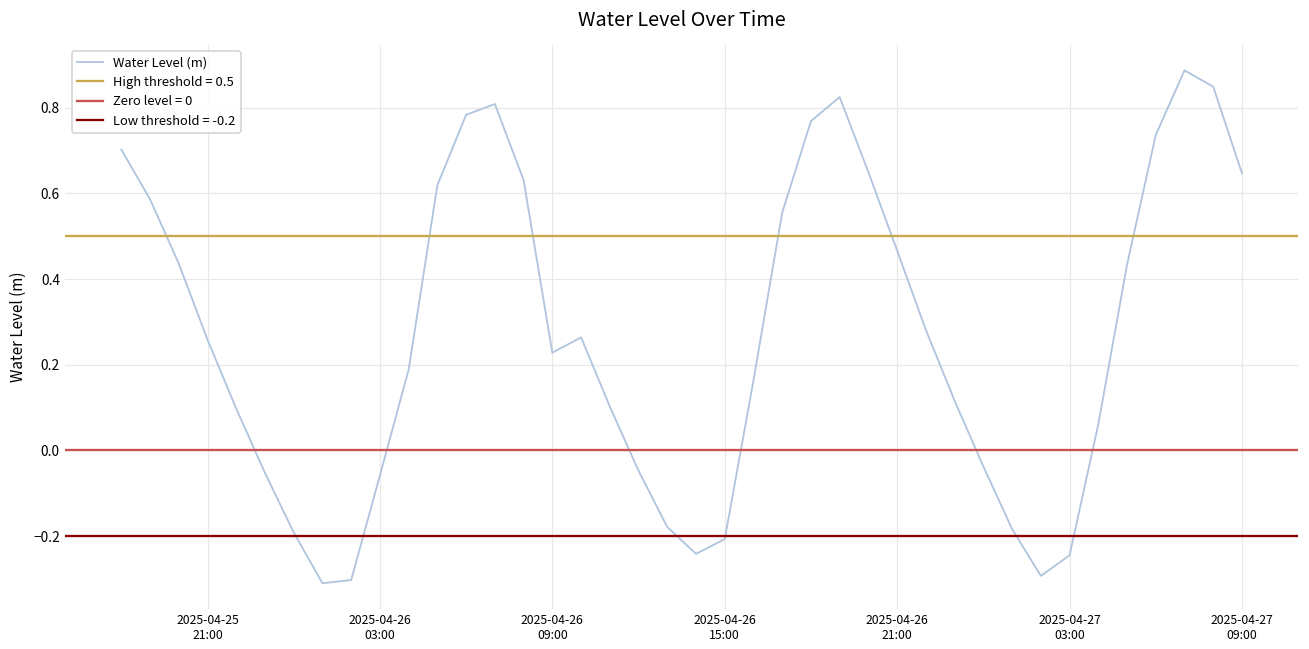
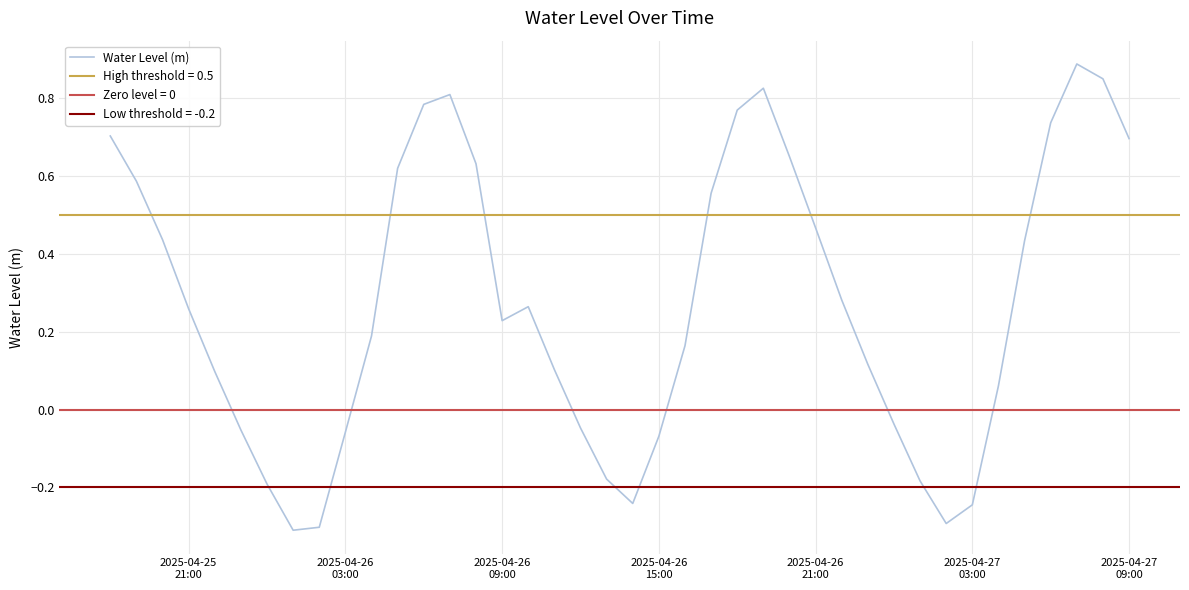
  {
    "2025-04-25 21:00": 0.26,
    "2025-04-26 03:00": -0.06,
    "2025-04-26 09:00": 0.23,
-   "2025-04-26 15:00": -0.21,
+   "2025-04-26 15:00": -0.07,
    "2025-04-26 21:00": 0.47,
    "2025-04-27 03:00": -0.24,
-   "2025-04-27 09:00": 0.65
+   "2025-04-27 09:00": 0.70
  }
